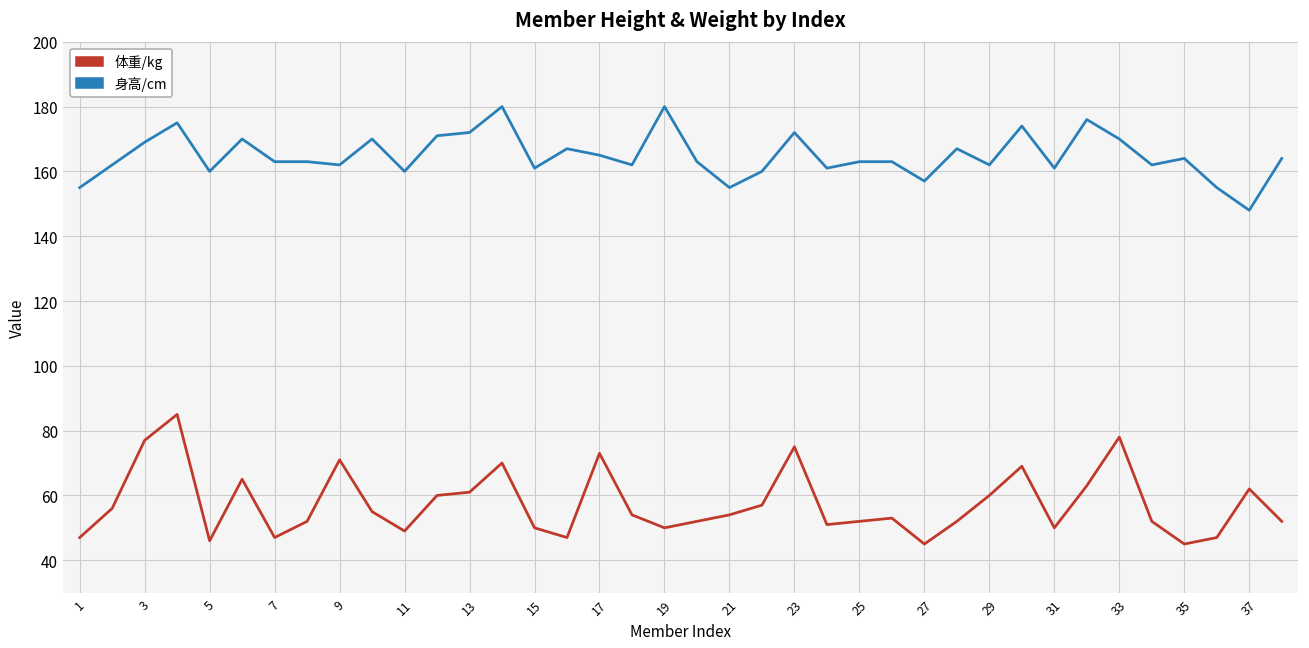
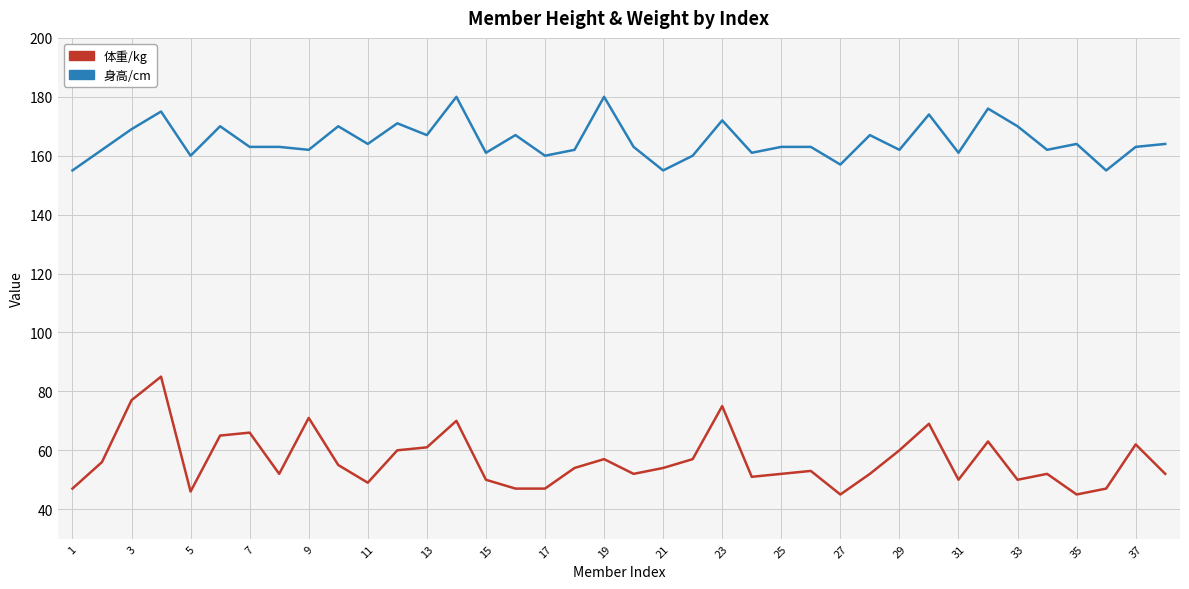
  {
    "体重/kg": {
      "1": 47,
      "3": 77,
      "5": 46,
-     "7": 47,
+     "7": 66,
      "9": 71,
      "11": 49,
      "13": 61,
      "15": 50,
-     "17": 73,
-     "19": 50,
+     "17": 47,
+     "19": 57,
      "21": 54,
      "23": 75,
      "25": 52,
      "27": 45,
      "29": 60,
      "31": 50,
-     "33": 78,
+     "33": 50,
      "35": 45,
      "37": 62
    },
    "身高/cm": {
      "1": 155,
      "3": 169,
      "5": 160,
      "7": 163,
      "9": 162,
-     "11": 160,
-     "13": 172,
+     "11": 164,
+     "13": 167,
      "15": 161,
-     "17": 165,
+     "17": 160,
      "19": 180,
      "21": 155,
      "23": 172,
      "25": 163,
      "27": 157,
      "29": 162,
      "31": 161,
      "33": 170,
      "35": 164,
-     "37": 148
+     "37": 163
    }
  }
